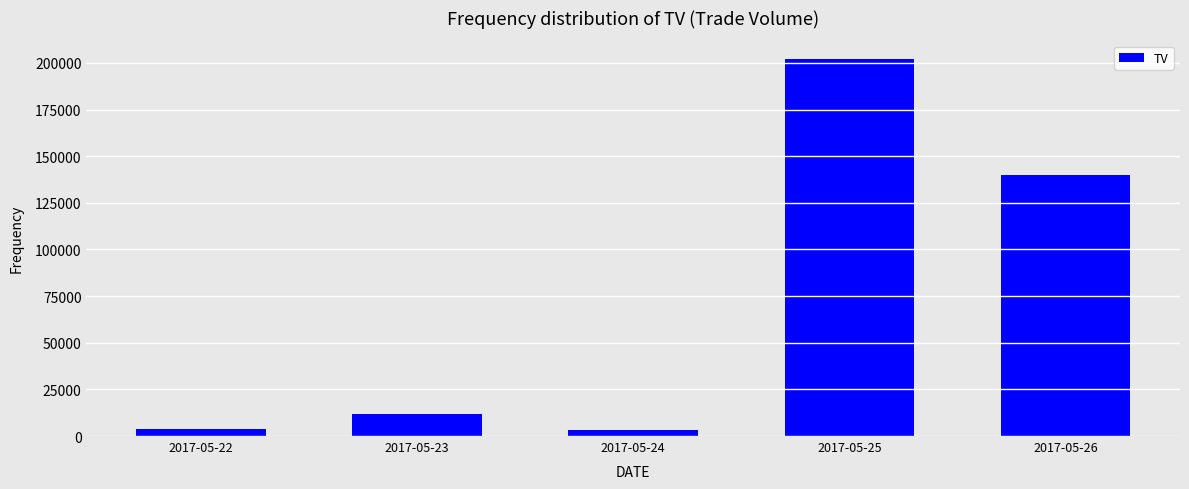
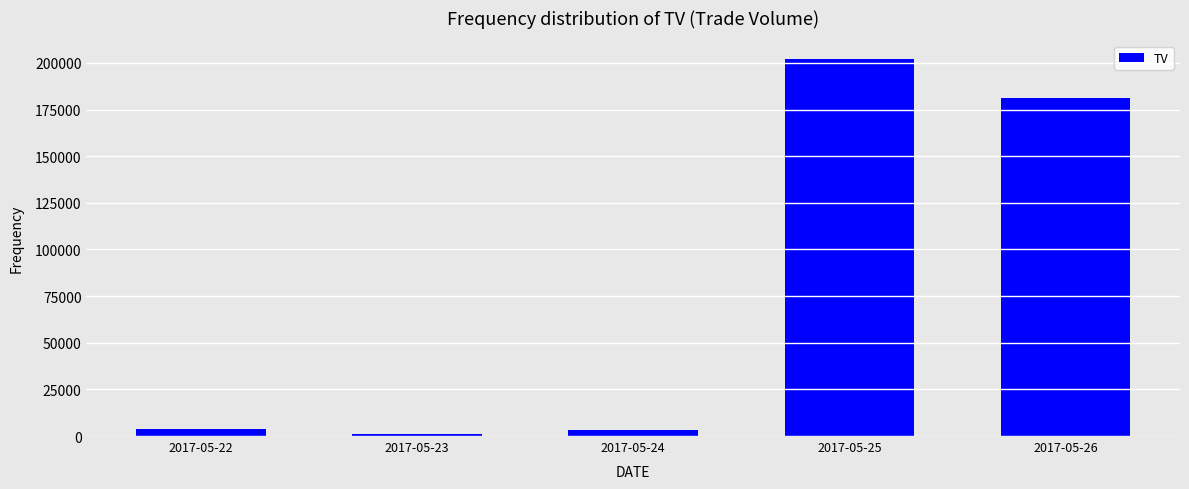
  {
    "2017-05-22": 4000,
-   "2017-05-23": 12000,
+   "2017-05-23": 1000,
    "2017-05-24": 3000,
    "2017-05-25": 202000,
-   "2017-05-26": 140000
+   "2017-05-26": 181000
  }
